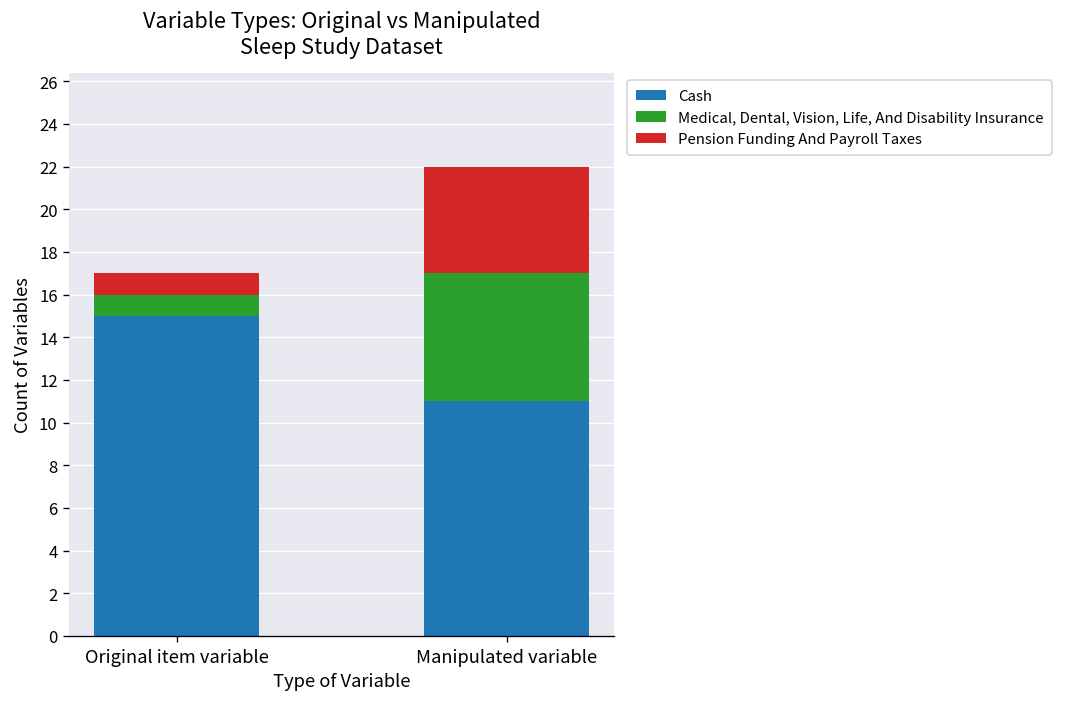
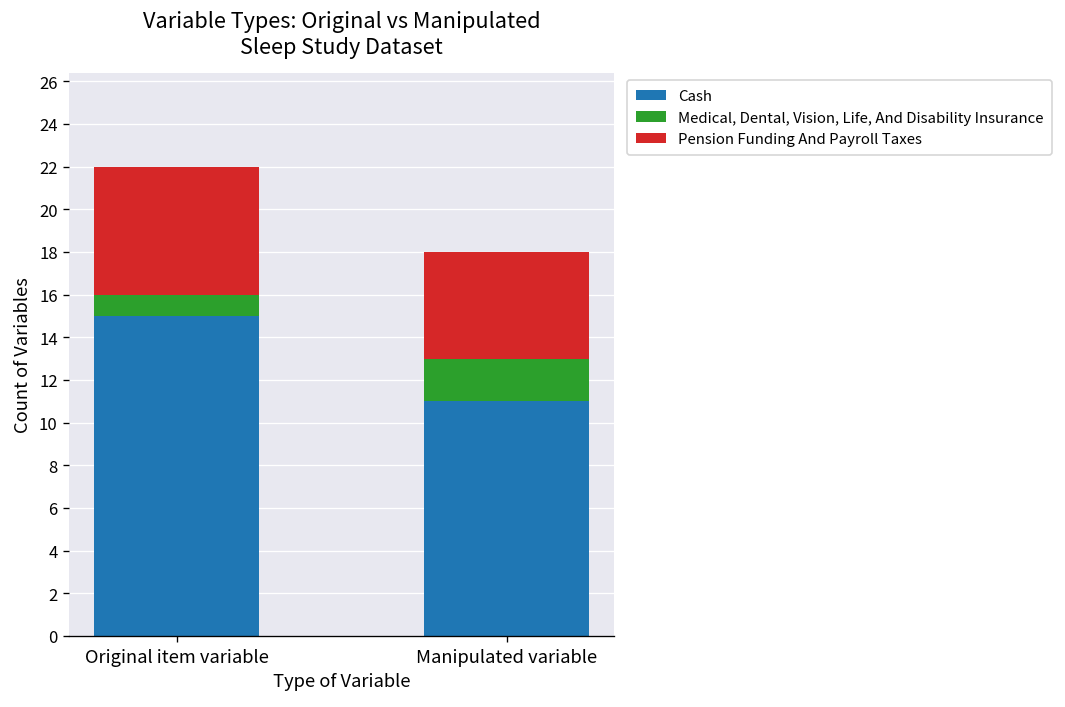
  {
    "Cash": {
      "Original item variable": 15,
      "Manipulated variable": 11
    },
    "Medical, Dental, Vision, Life, And Disability Insurance": {
      "Original item variable": 1,
-     "Manipulated variable": 6
+     "Manipulated variable": 2
    },
    "Pension Funding And Payroll Taxes": {
-     "Original item variable": 1,
+     "Original item variable": 6,
      "Manipulated variable": 5
    }
  }
